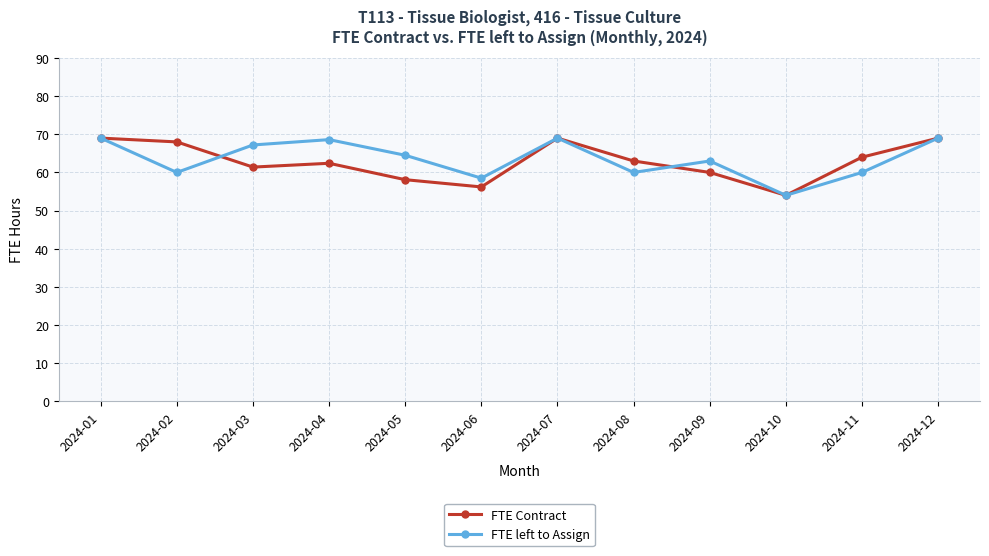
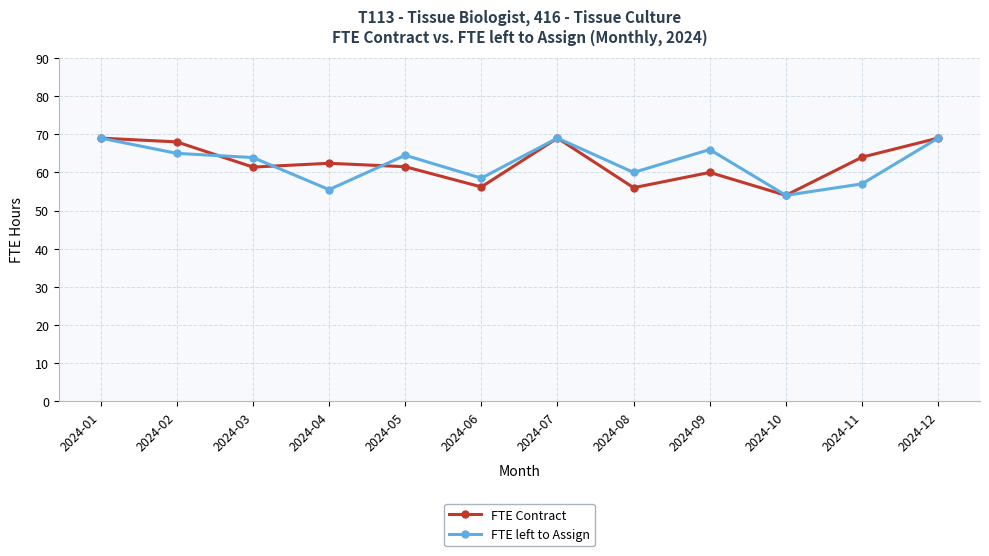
  {
    "FTE Contract": {
      "2024-02": 68,
      "2024-03": 61,
      "2024-04": 62,
-     "2024-05": 58,
+     "2024-05": 62,
      "2024-06": 56,
-     "2024-08": 63,
+     "2024-08": 56,
      "2024-09": 60,
      "2024-11": 64
    },
    "FTE left to Assign": {
-     "2024-02": 60,
-     "2024-03": 67,
-     "2024-04": 69,
+     "2024-02": 65,
+     "2024-03": 64,
+     "2024-04": 56,
      "2024-05": 65,
      "2024-06": 59,
      "2024-08": 60,
-     "2024-09": 63,
-     "2024-11": 60
+     "2024-09": 66,
+     "2024-11": 57
    }
  }
